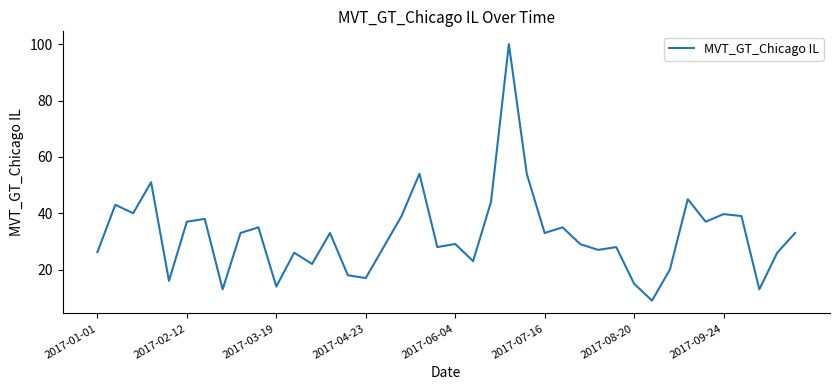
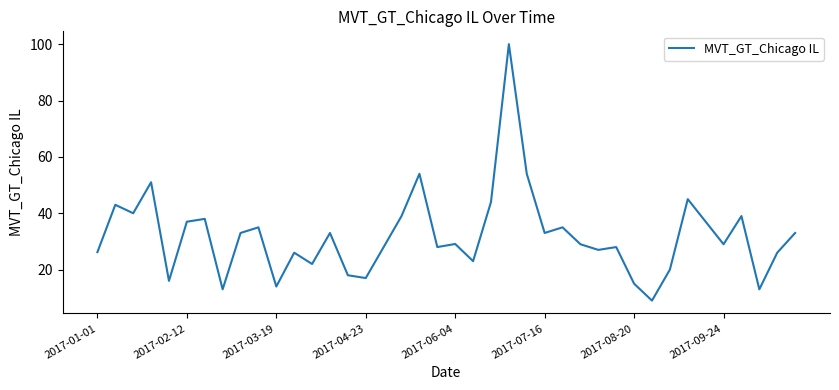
  {
    "2017-01-01": 26,
    "2017-02-12": 37,
    "2017-03-19": 14,
    "2017-04-23": 17,
    "2017-06-04": 29,
    "2017-07-16": 33,
    "2017-08-20": 15,
-   "2017-09-24": 40
+   "2017-09-24": 29
  }
